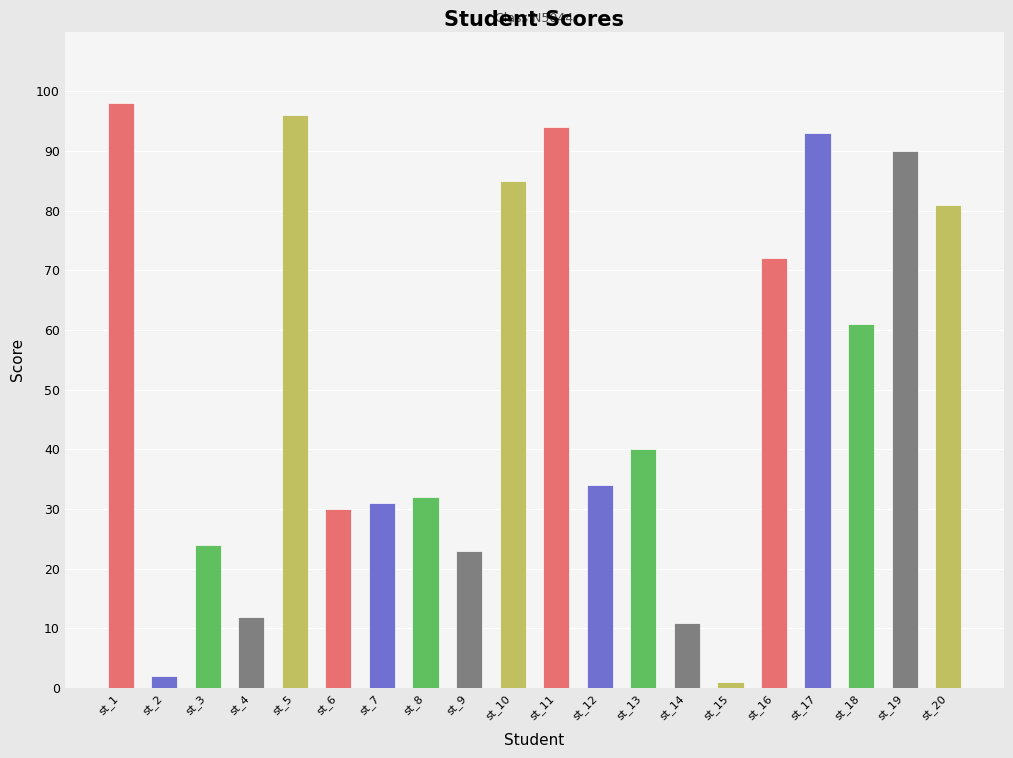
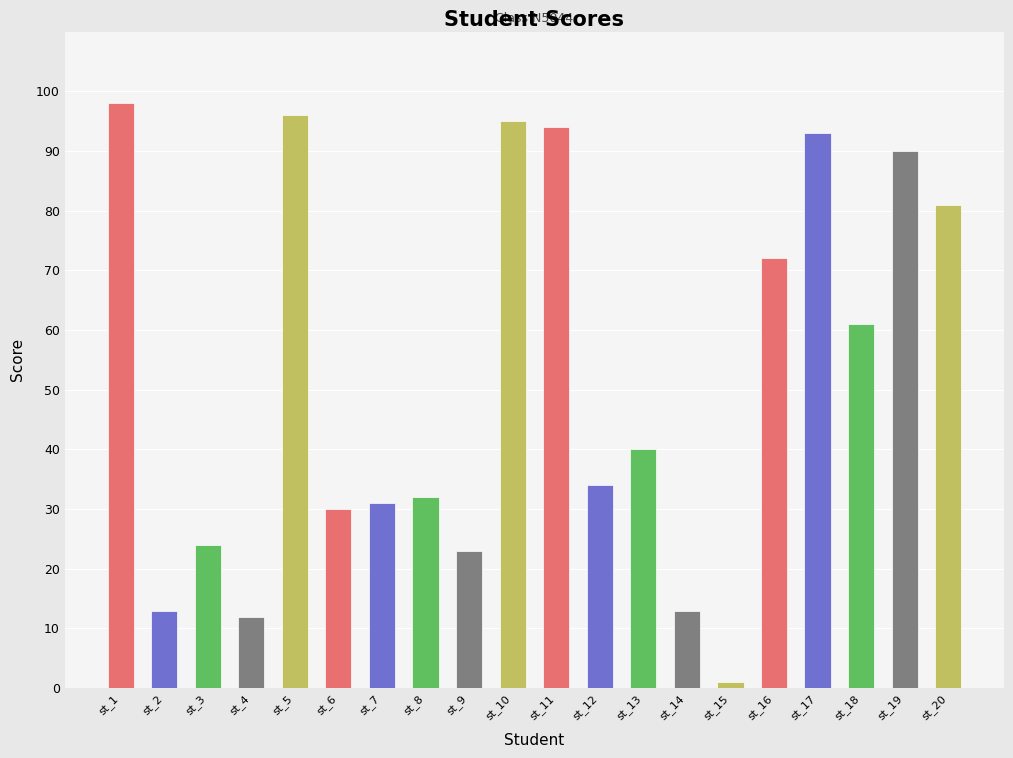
  {
    "st_1": 98,
-   "st_2": 2,
+   "st_2": 13,
    "st_3": 24,
    "st_4": 12,
    "st_5": 96,
    "st_6": 30,
    "st_7": 31,
    "st_8": 32,
    "st_9": 23,
-   "st_10": 85,
+   "st_10": 95,
    "st_11": 94,
    "st_12": 34,
    "st_13": 40,
-   "st_14": 11,
+   "st_14": 13,
    "st_15": 1,
    "st_16": 72,
    "st_17": 93,
    "st_18": 61,
    "st_19": 90,
    "st_20": 81
  }
